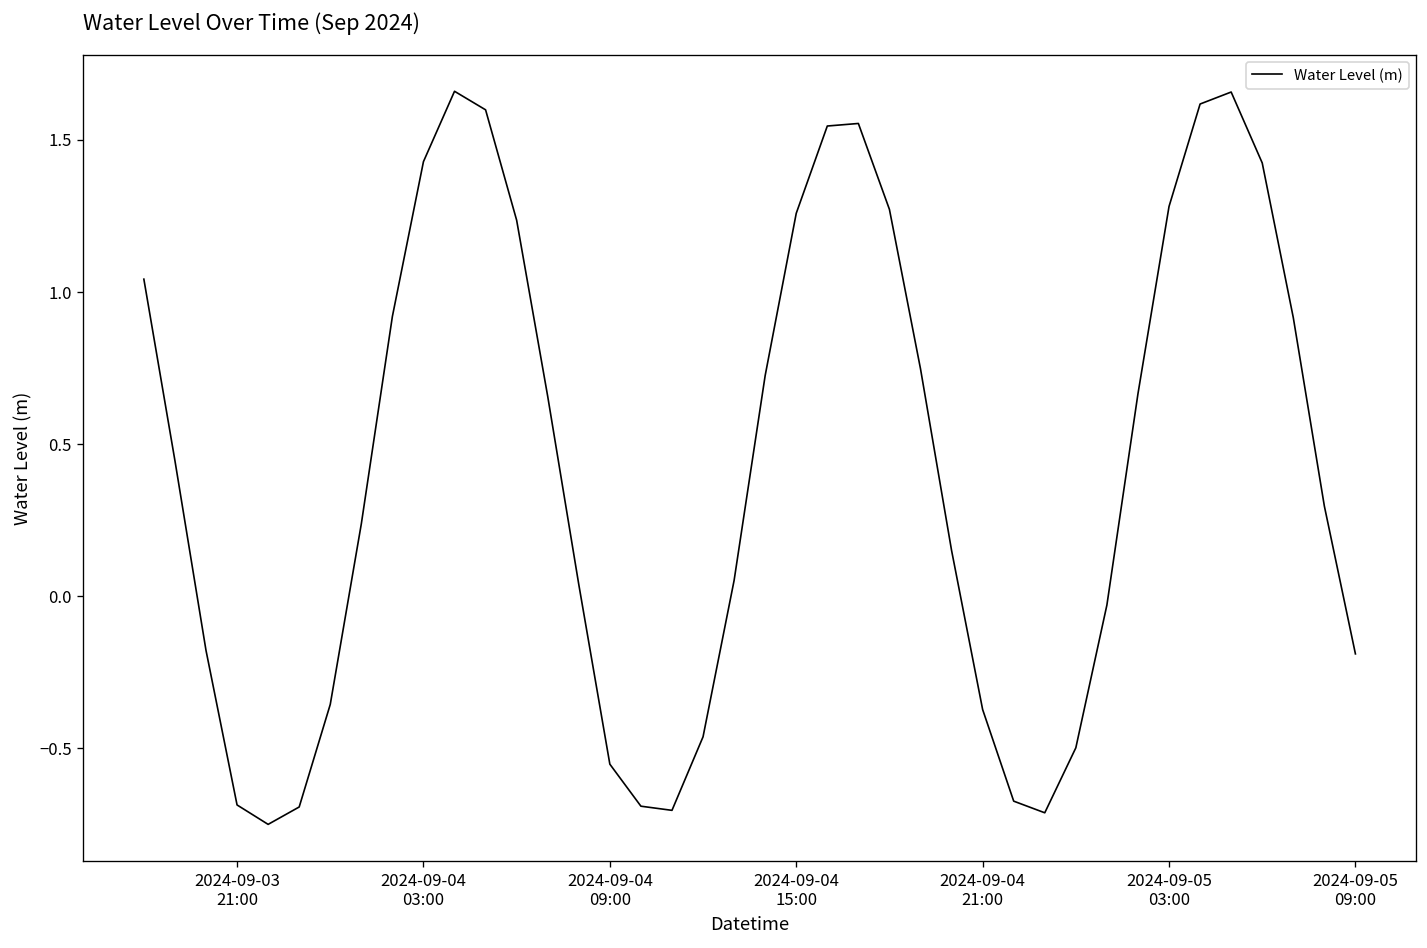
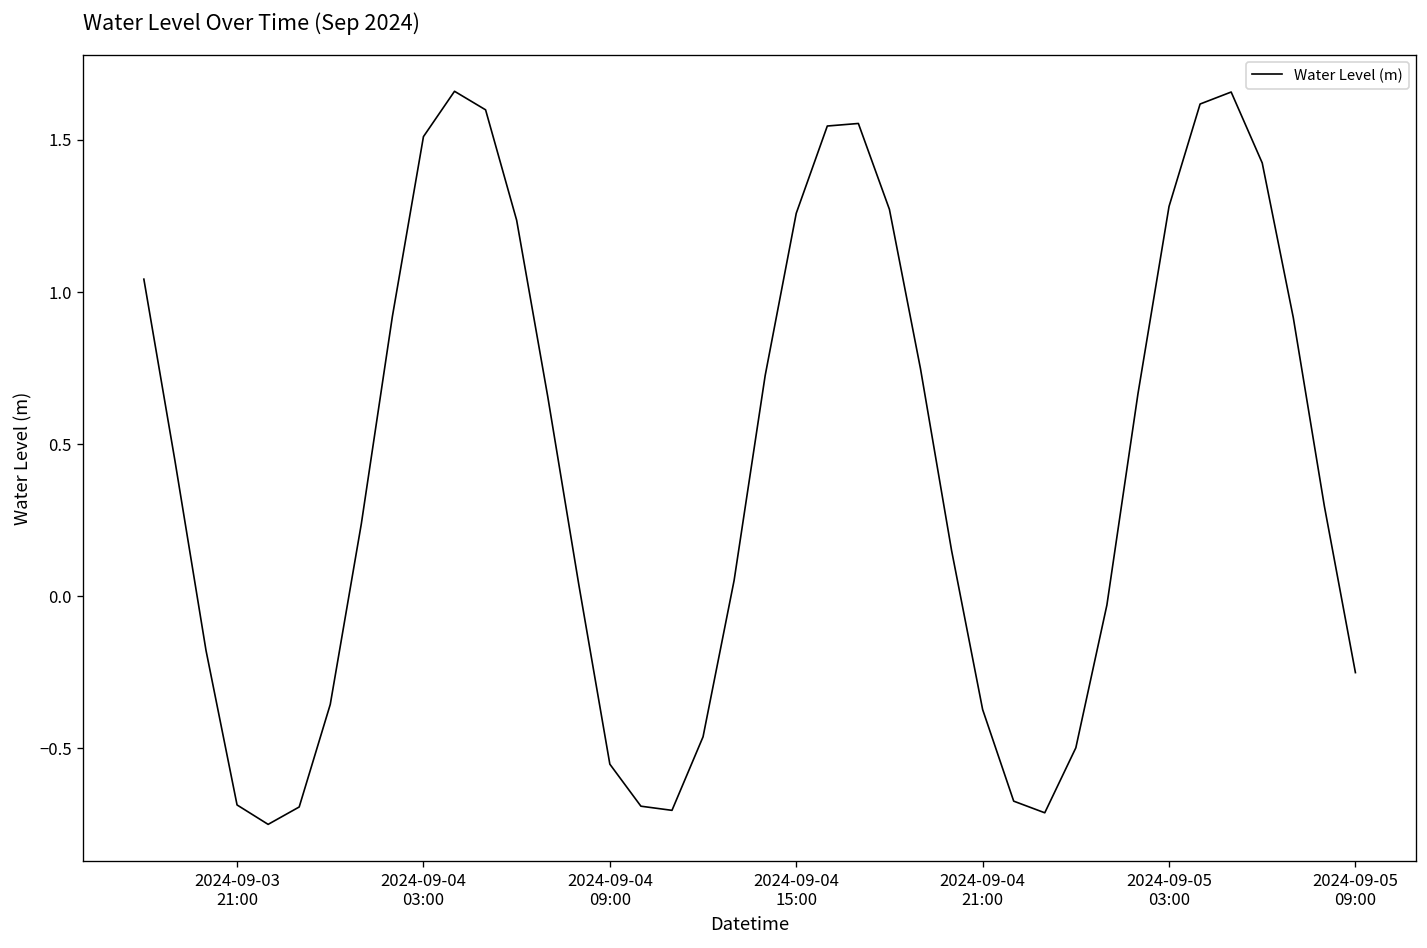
  {
    "2024-09-03 21:00": -0.69,
-   "2024-09-04 03:00": 1.43,
+   "2024-09-04 03:00": 1.51,
    "2024-09-04 09:00": -0.55,
    "2024-09-04 15:00": 1.26,
    "2024-09-04 21:00": -0.37,
    "2024-09-05 03:00": 1.28,
-   "2024-09-05 09:00": -0.19
+   "2024-09-05 09:00": -0.25
  }
